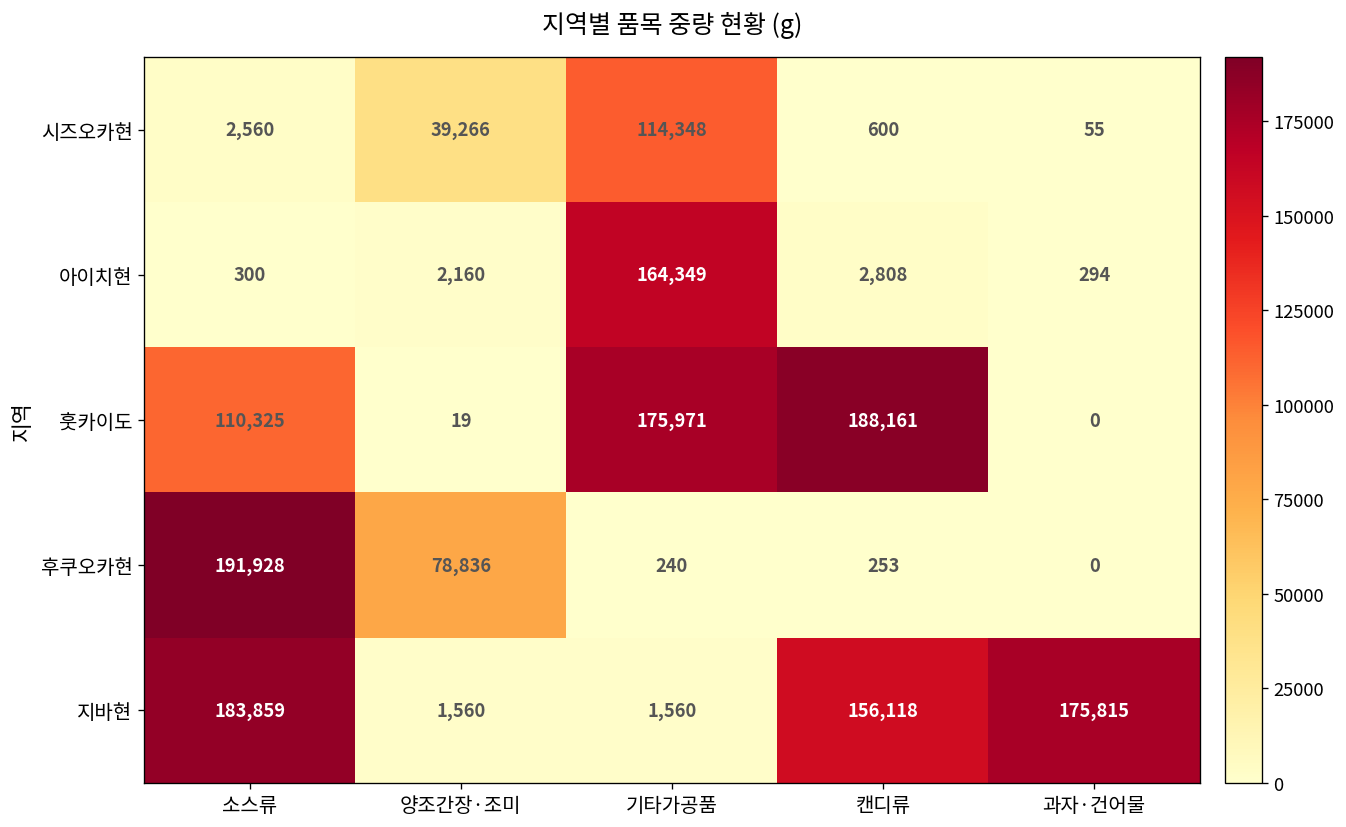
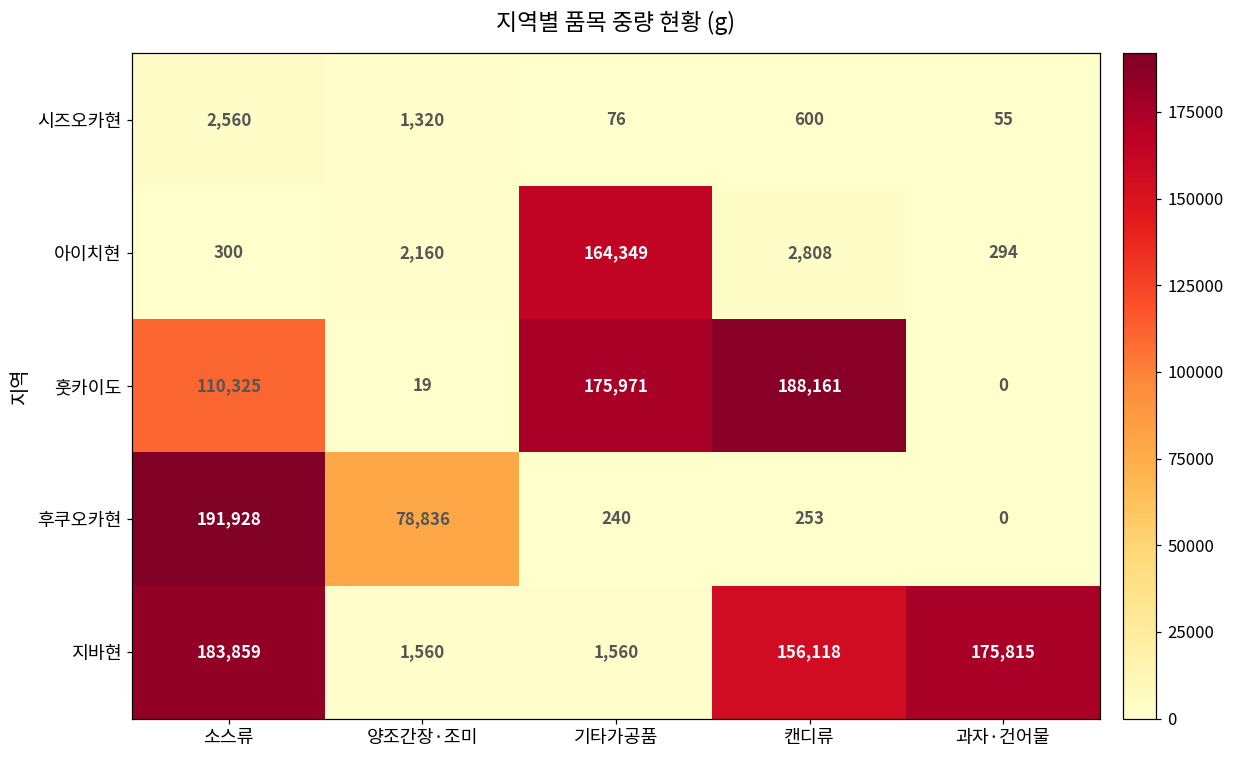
  {
    "시즈오카현": {
      "소스류": "2,560",
-     "양조간장·조미": "39,266",
-     "기타가공품": "114,348",
+     "양조간장·조미": "1,320",
+     "기타가공품": "76",
      "캔디류": "600",
      "과자·건어물": "55"
    },
    "아이치현": {
      "소스류": "300",
      "양조간장·조미": "2,160",
      "기타가공품": "164,349",
      "캔디류": "2,808",
      "과자·건어물": "294"
    },
    "훗카이도": {
      "소스류": "110,325",
      "양조간장·조미": "19",
      "기타가공품": "175,971",
      "캔디류": "188,161",
      "과자·건어물": "0"
    },
    "후쿠오카현": {
      "소스류": "191,928",
      "양조간장·조미": "78,836",
      "기타가공품": "240",
      "캔디류": "253",
      "과자·건어물": "0"
    },
    "지바현": {
      "소스류": "183,859",
      "양조간장·조미": "1,560",
      "기타가공품": "1,560",
      "캔디류": "156,118",
      "과자·건어물": "175,815"
    }
  }
